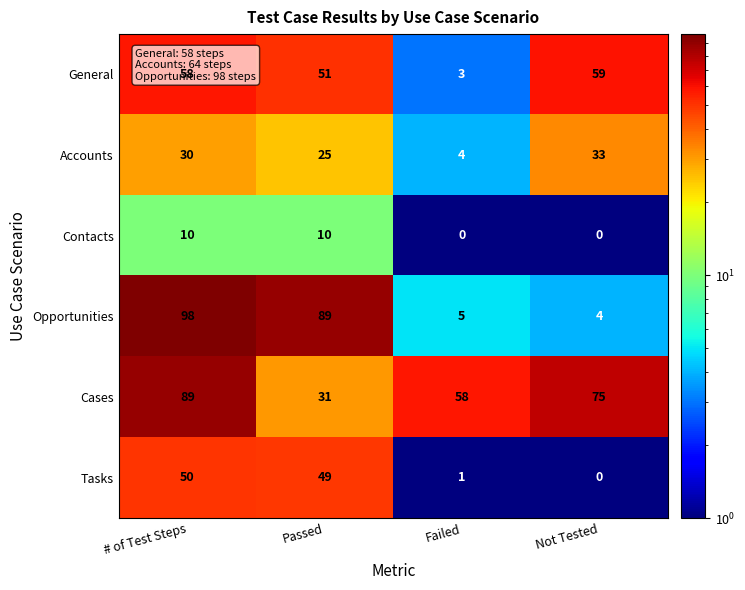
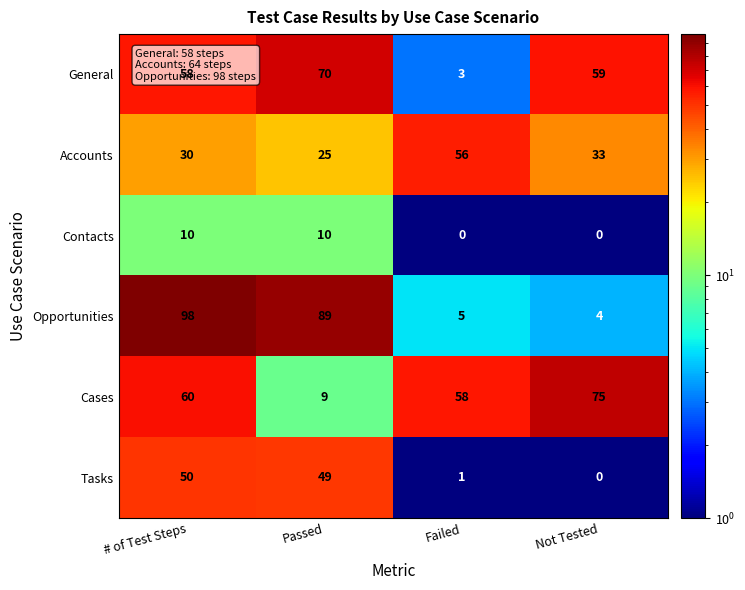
  {
    "General": {
-     "Passed": 51,
+     "Passed": 70,
      "Failed": 3,
      "Not Tested": 59
    },
    "Accounts": {
      "# of Test Steps": 30,
      "Passed": 25,
-     "Failed": 4,
+     "Failed": 56,
      "Not Tested": 33
    },
    "Contacts": {
      "# of Test Steps": 10,
      "Passed": 10,
      "Failed": 0,
      "Not Tested": 0
    },
    "Opportunities": {
      "# of Test Steps": 98,
      "Passed": 89,
      "Failed": 5,
      "Not Tested": 4
    },
    "Cases": {
-     "# of Test Steps": 89,
-     "Passed": 31,
+     "# of Test Steps": 60,
+     "Passed": 9,
      "Failed": 58,
      "Not Tested": 75
    },
    "Tasks": {
      "# of Test Steps": 50,
      "Passed": 49,
      "Failed": 1,
      "Not Tested": 0
    }
  }
